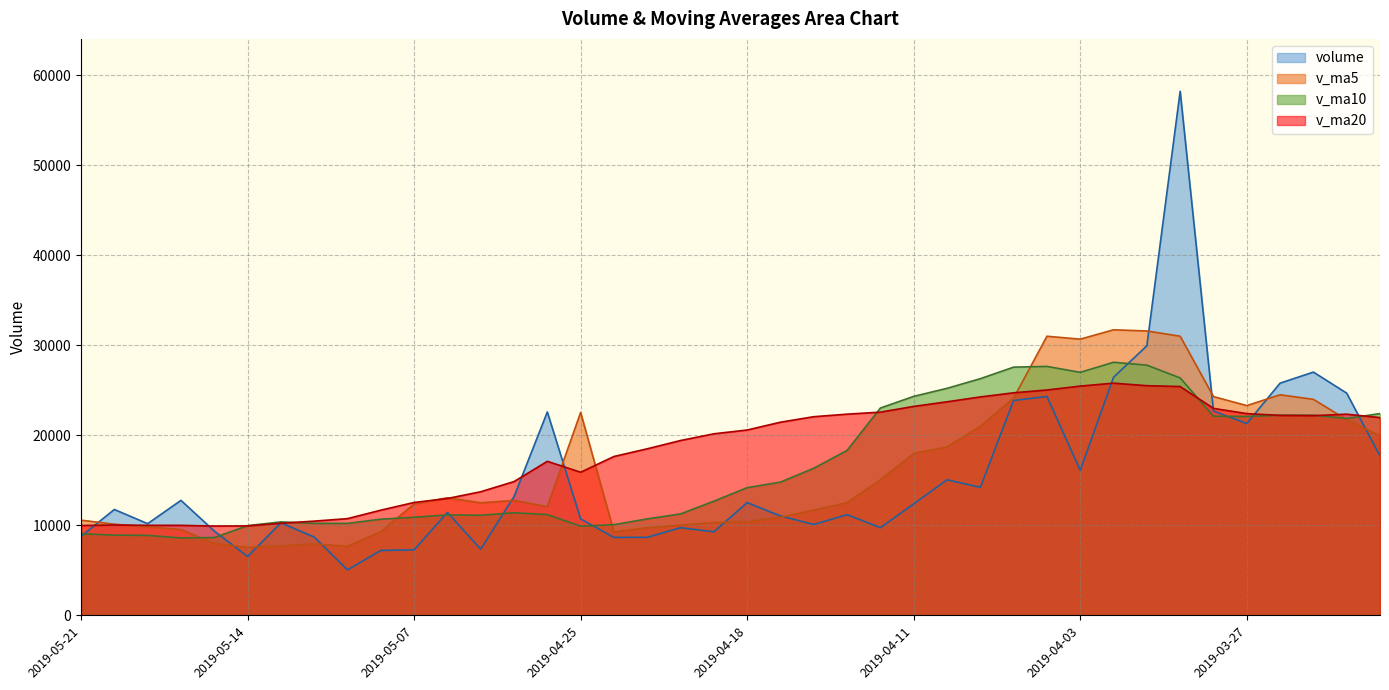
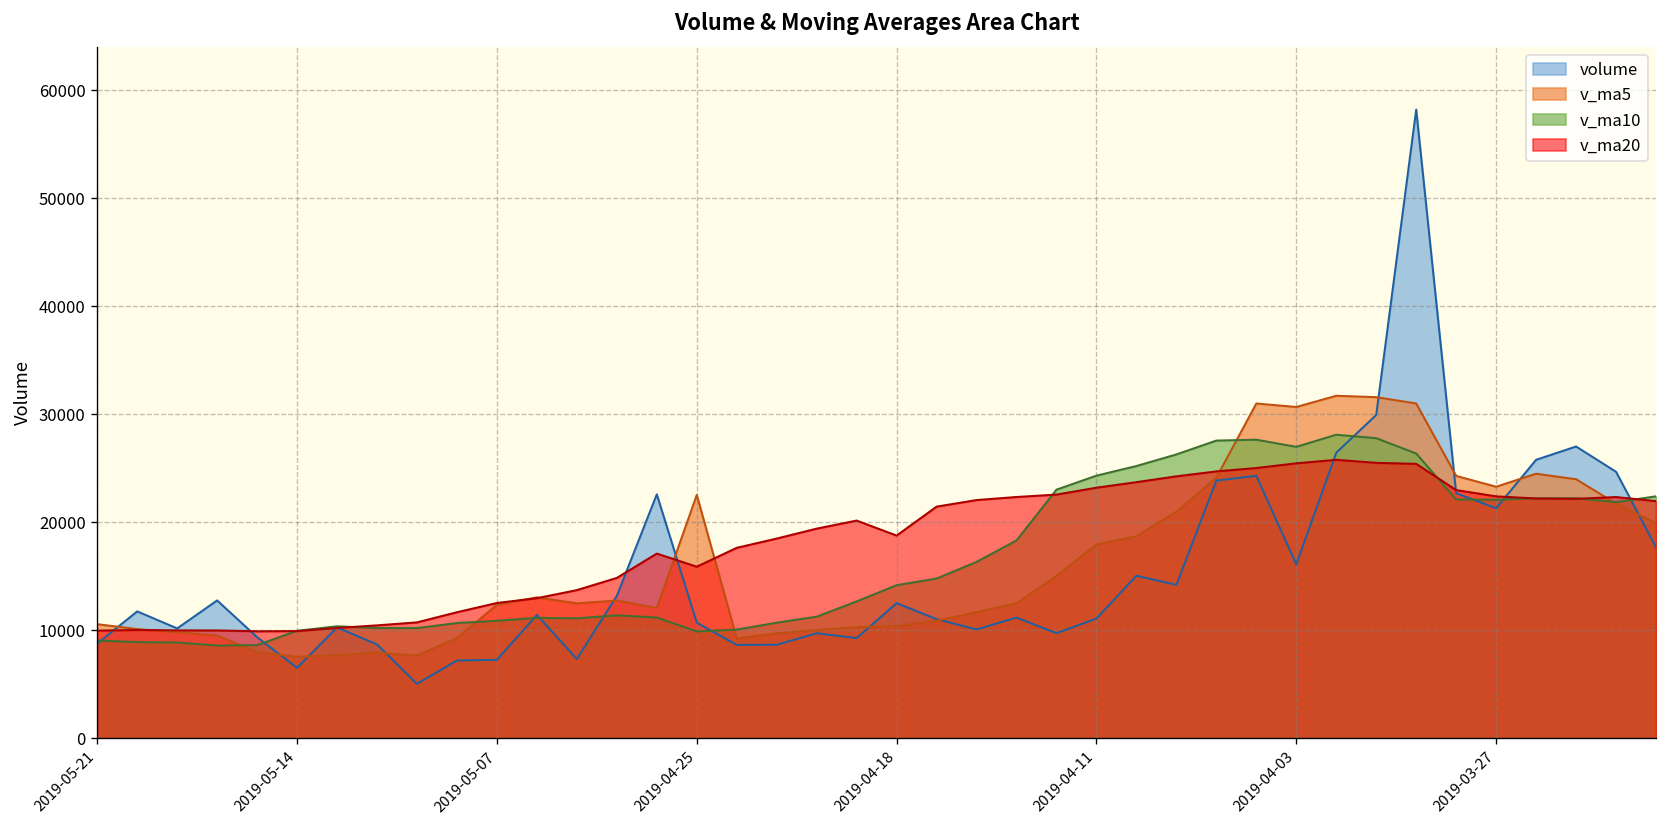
  {
    "volume": {
      "2019-05-21": 9000,
      "2019-05-14": 7000,
      "2019-05-07": 7000,
      "2019-04-25": 11000,
      "2019-04-18": 13000,
-     "2019-04-11": 12000,
+     "2019-04-11": 11000,
      "2019-04-03": 16000,
      "2019-03-27": 21000
    },
    "v_ma5": {
      "2019-05-21": 11000,
      "2019-05-14": 8000,
      "2019-04-25": 23000,
      "2019-04-18": 10000,
      "2019-04-11": 18000,
      "2019-04-03": 31000,
      "2019-03-27": 23000
    },
    "v_ma10": {
      "2019-05-21": 9000,
      "2019-05-07": 11000,
      "2019-04-25": 10000,
      "2019-04-18": 14000,
      "2019-04-11": 24000,
      "2019-04-03": 27000,
      "2019-03-27": 22000
    },
    "v_ma20": {
      "2019-05-21": 10000,
      "2019-04-25": 16000,
-     "2019-04-18": 21000,
+     "2019-04-18": 19000,
      "2019-04-11": 23000,
      "2019-04-03": 25000,
      "2019-03-27": 22000
    }
  }
